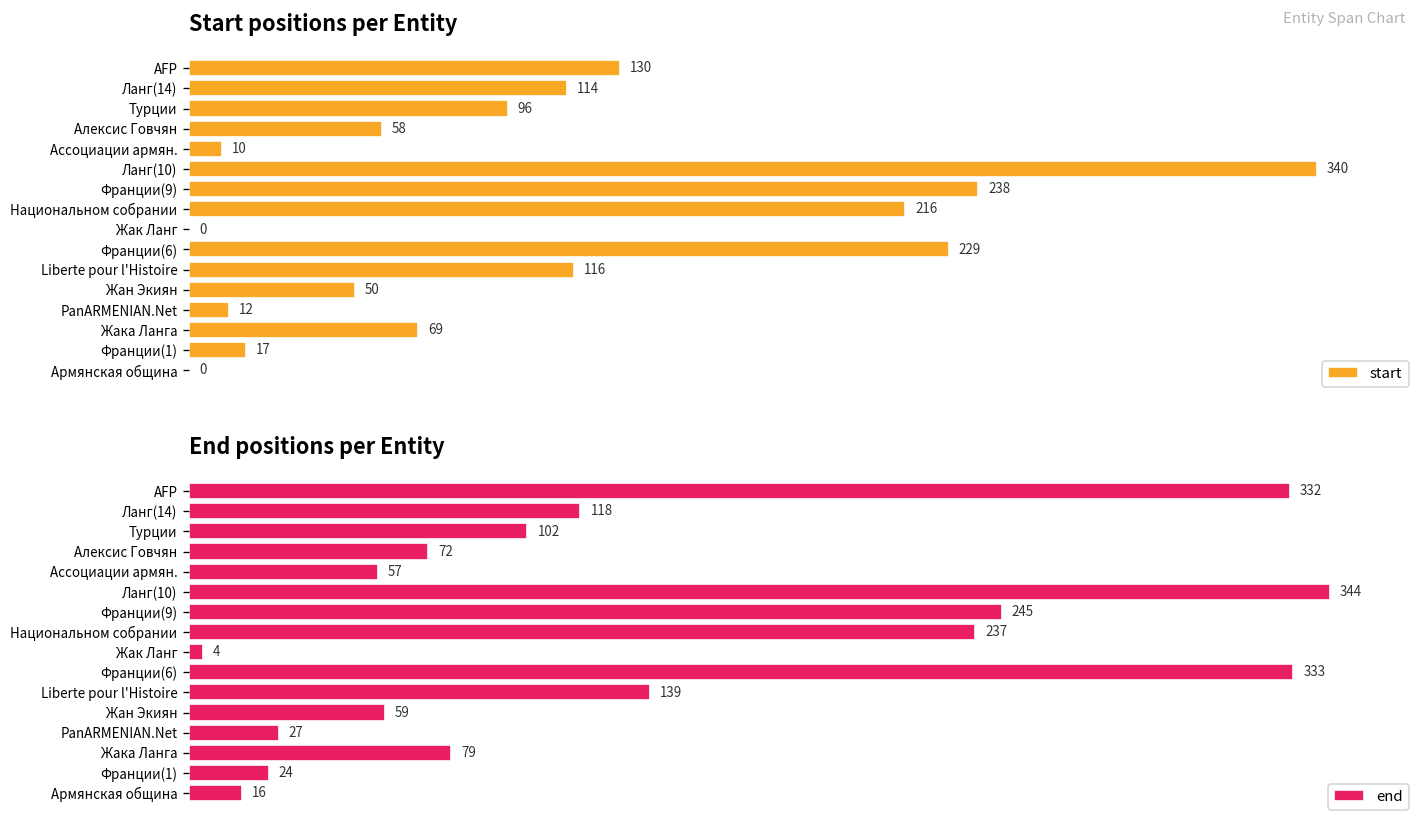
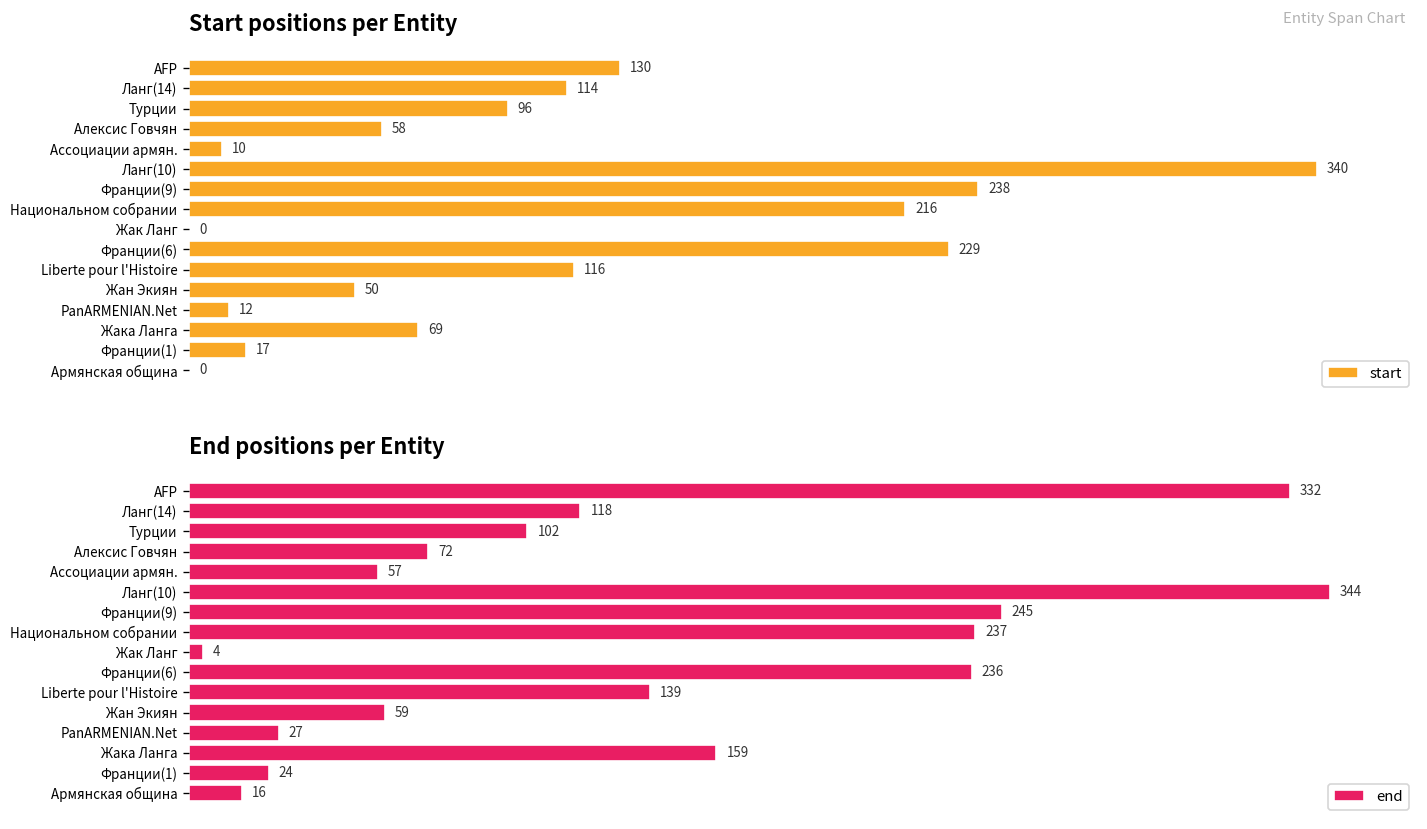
  {
    "Start positions per Entity": {
      "AFP": 130,
      "Ланг(14)": 114,
      "Турции": 96,
      "Алексис Говчян": 58,
      "Ассоциации армян.": 10,
      "Ланг(10)": 340,
      "Франции(9)": 238,
      "Национальном собрании": 216,
      "Жак Ланг": 0,
      "Франции(6)": 229,
      "Liberte pour l'Histoire": 116,
      "Жан Экиян": 50,
      "PanARMENIAN.Net": 12,
      "Жака Ланга": 69,
      "Франции(1)": 17,
      "Армянская община": 0
    },
    "End positions per Entity": {
      "AFP": 332,
      "Ланг(14)": 118,
      "Турции": 102,
      "Алексис Говчян": 72,
      "Ассоциации армян.": 57,
      "Ланг(10)": 344,
      "Франции(9)": 245,
      "Национальном собрании": 237,
      "Жак Ланг": 4,
-     "Франции(6)": 333,
+     "Франции(6)": 236,
      "Liberte pour l'Histoire": 139,
      "Жан Экиян": 59,
      "PanARMENIAN.Net": 27,
-     "Жака Ланга": 79,
+     "Жака Ланга": 159,
      "Франции(1)": 24,
      "Армянская община": 16
    }
  }
